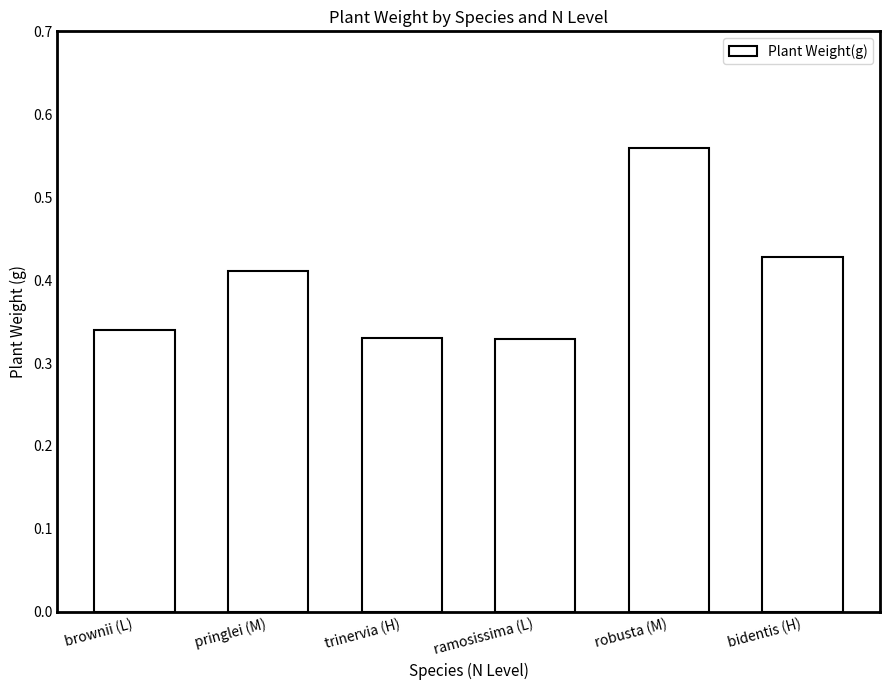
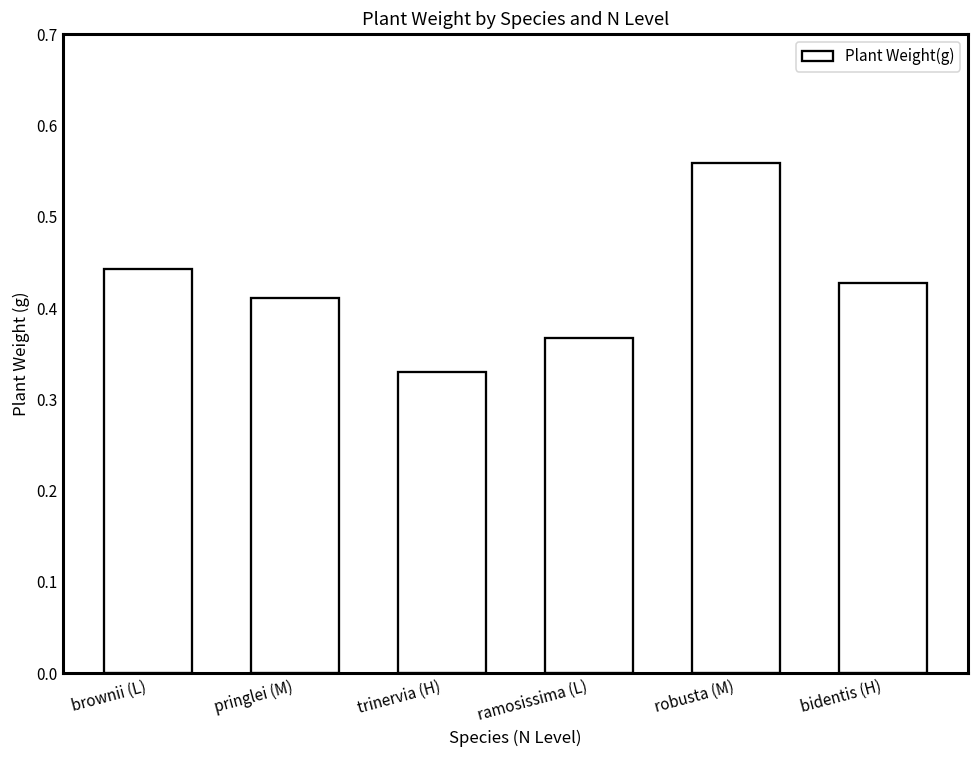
  {
-   "brownii (L)": 0.34,
+   "brownii (L)": 0.44,
    "pringlei (M)": 0.41,
    "trinervia (H)": 0.33,
-   "ramosissima (L)": 0.33,
+   "ramosissima (L)": 0.37,
    "robusta (M)": 0.56,
    "bidentis (H)": 0.43
  }
